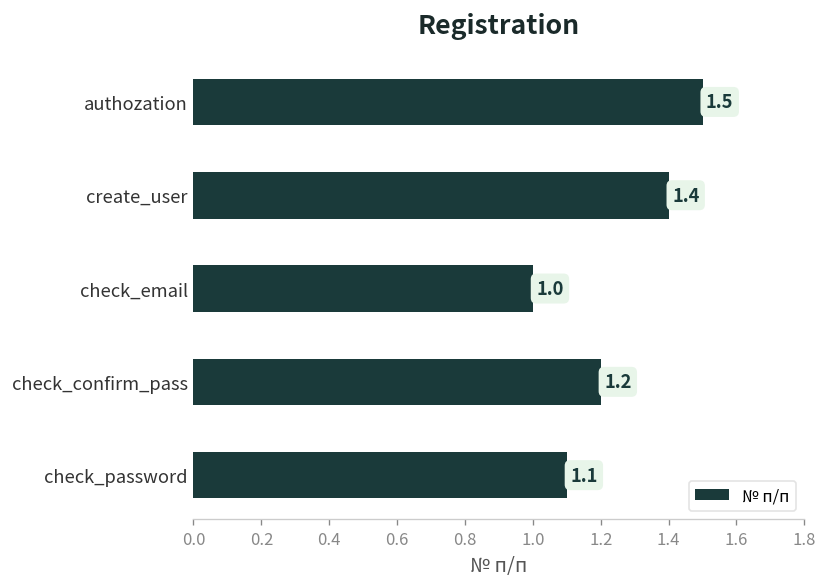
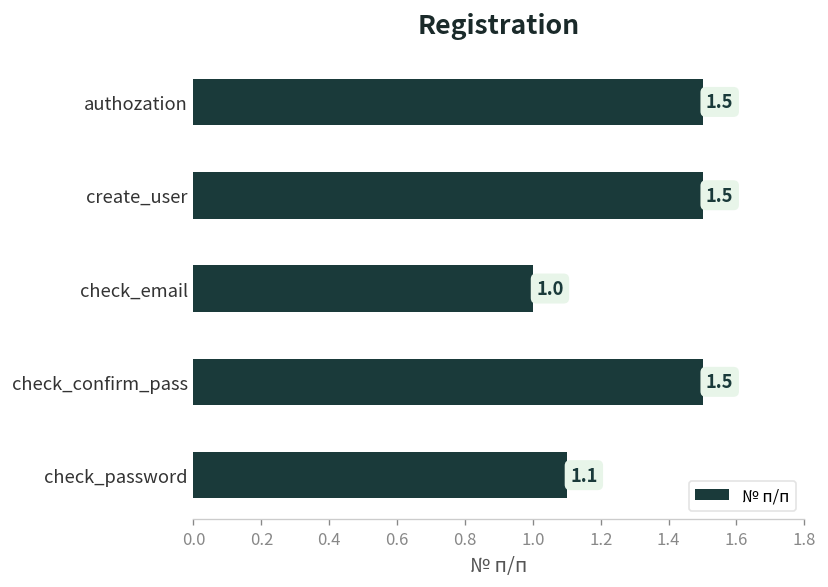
  {
-   "create_user": 1.4,
-   "check_confirm_pass": 1.2
+   "create_user": 1.5,
+   "check_confirm_pass": 1.5
  }
